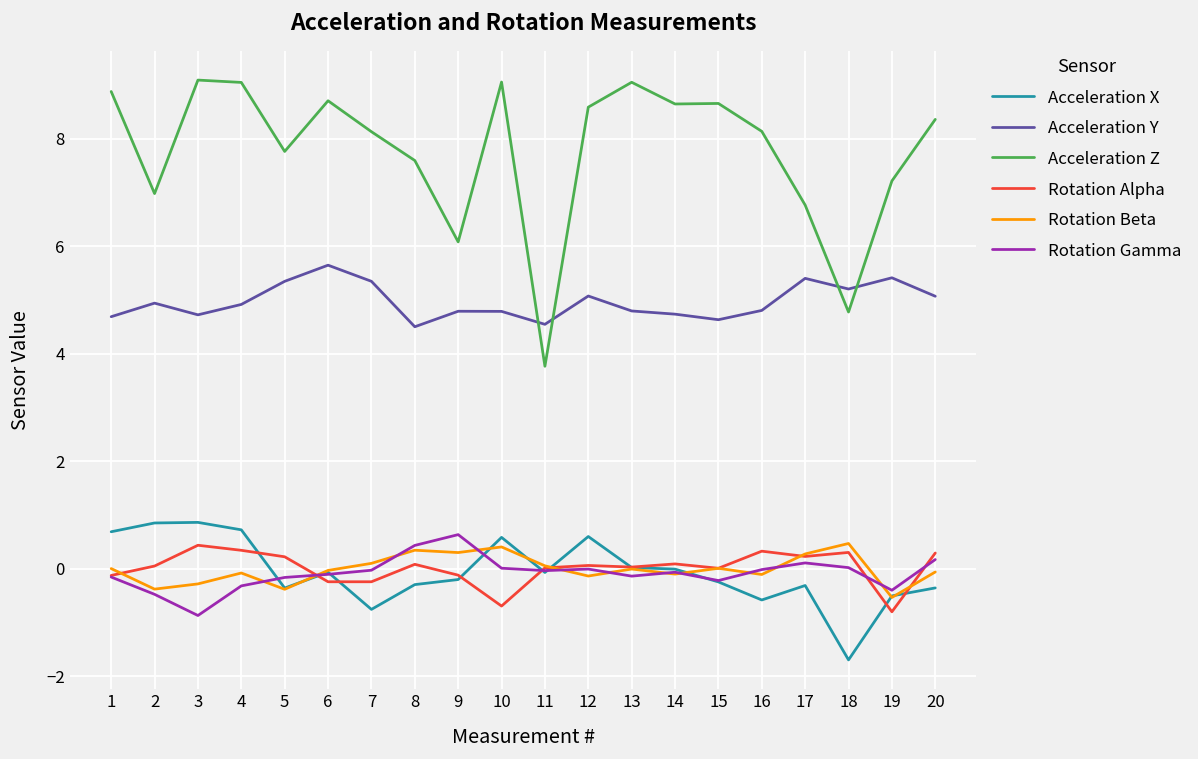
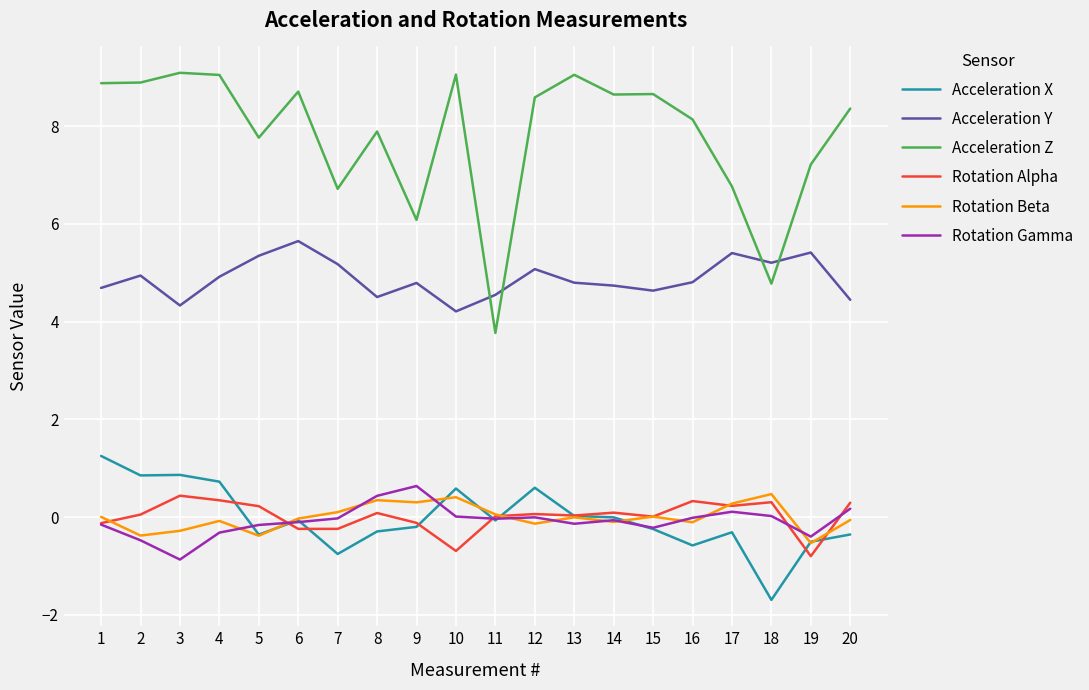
  {
    "Acceleration X": {
-     "1": 0.7,
+     "1": 1.3,
      "2": 0.9,
      "3": 0.9,
      "4": 0.7,
      "7": -0.8,
      "8": -0.3,
      "9": -0.2,
      "10": 0.6,
      "12": 0.6,
      "14": 0.0,
      "16": -0.6,
      "17": -0.3,
      "18": -1.7,
      "20": -0.4
    },
    "Acceleration Y": {
      "1": 4.7,
      "2": 4.9,
-     "3": 4.7,
+     "3": 4.3,
      "4": 4.9,
      "5": 5.3,
      "6": 5.7,
-     "7": 5.4,
+     "7": 5.2,
      "8": 4.5,
      "9": 4.8,
-     "10": 4.8,
+     "10": 4.2,
      "11": 4.5,
      "12": 5.1,
      "13": 4.8,
      "14": 4.7,
      "15": 4.6,
      "16": 4.8,
      "17": 5.4,
      "18": 5.2,
      "19": 5.4,
-     "20": 5.1
+     "20": 4.4
    },
    "Acceleration Z": {
      "1": 8.9,
-     "2": 7.0,
+     "2": 8.9,
      "3": 9.1,
      "4": 9.1,
      "5": 7.8,
      "6": 8.7,
-     "7": 8.1,
-     "8": 7.6,
+     "7": 6.7,
+     "8": 7.9,
      "9": 6.1,
      "10": 9.1,
      "11": 3.8,
      "12": 8.6,
      "13": 9.1,
      "14": 8.6,
      "15": 8.7,
      "16": 8.1,
      "17": 6.8,
      "18": 4.8,
      "19": 7.2,
      "20": 8.4
    },
    "Rotation Alpha": {
      "2": 0.1,
      "3": 0.4,
      "4": 0.3,
      "5": 0.2,
      "6": -0.2,
      "7": -0.2,
      "8": 0.1,
      "9": -0.1,
      "10": -0.7,
      "12": 0.1,
      "14": 0.1,
      "16": 0.3,
      "18": 0.3,
      "19": -0.8,
      "20": 0.3
    },
    "Rotation Beta": {
      "1": 0.0,
      "2": -0.4,
      "3": -0.3,
      "4": -0.1,
      "7": 0.1,
      "8": 0.3,
      "9": 0.3,
      "10": 0.4,
      "12": -0.1,
      "16": -0.1,
      "18": 0.5,
      "20": -0.1
    },
    "Rotation Gamma": {
      "2": -0.5,
      "3": -0.9,
      "4": -0.3,
      "5": -0.2,
      "7": 0.0,
      "8": 0.4,
      "9": 0.6,
      "10": 0.0,
      "12": 0.0,
      "13": -0.1,
      "16": 0.0,
      "17": 0.1,
      "18": 0.0,
      "19": -0.4,
      "20": 0.2
    }
  }
